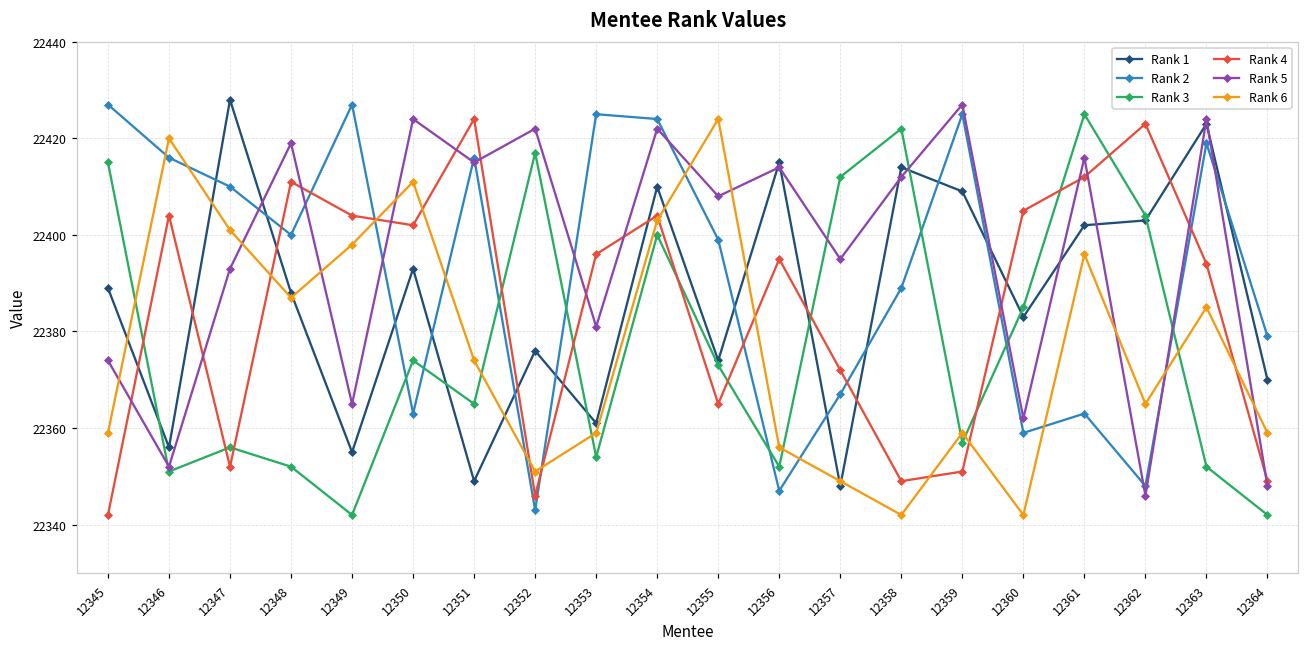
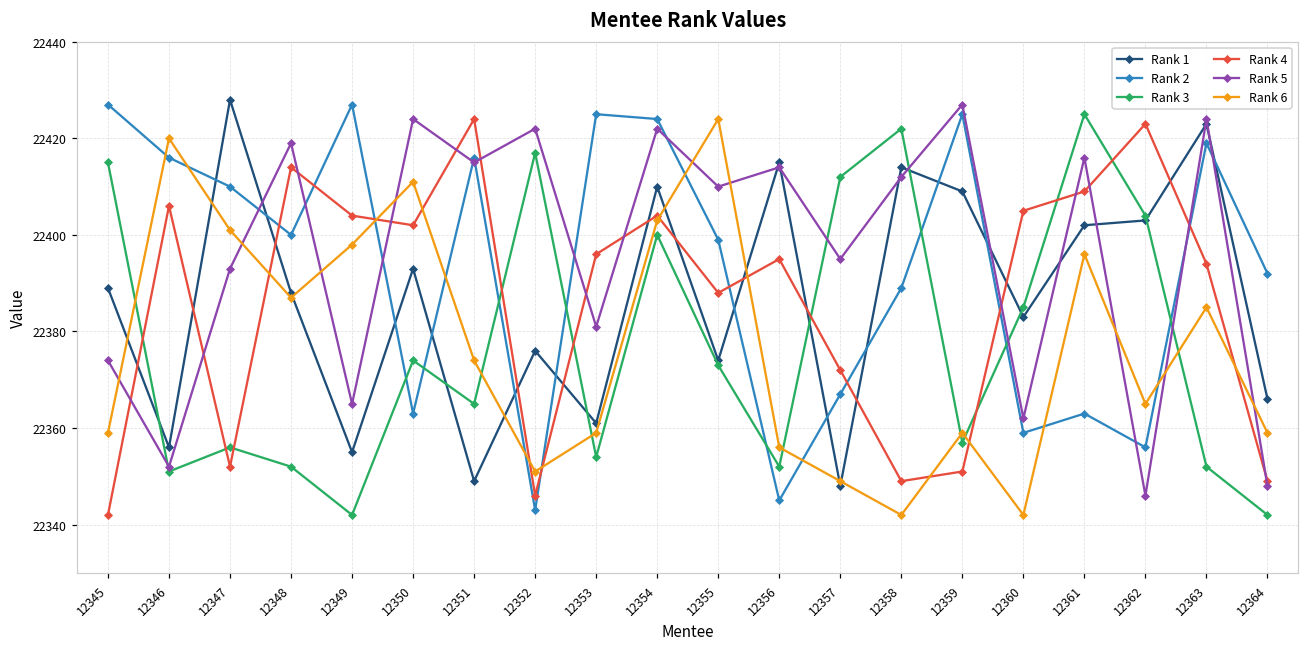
  {
    "Rank 1": {
      "12345": 22389,
      "12346": 22356,
      "12347": 22428,
      "12348": 22388,
      "12349": 22355,
      "12350": 22393,
      "12351": 22349,
      "12352": 22376,
      "12353": 22361,
      "12354": 22410,
      "12355": 22374,
      "12356": 22415,
      "12357": 22348,
      "12358": 22414,
      "12359": 22409,
      "12360": 22383,
      "12361": 22402,
      "12362": 22403,
      "12363": 22423,
-     "12364": 22370
+     "12364": 22366
    },
    "Rank 2": {
      "12345": 22427,
      "12346": 22416,
      "12347": 22410,
      "12348": 22400,
      "12349": 22427,
      "12350": 22363,
      "12351": 22416,
      "12352": 22343,
      "12353": 22425,
      "12354": 22424,
      "12355": 22399,
-     "12356": 22347,
+     "12356": 22345,
      "12357": 22367,
      "12358": 22389,
      "12359": 22425,
      "12360": 22359,
      "12361": 22363,
-     "12362": 22348,
+     "12362": 22356,
      "12363": 22419,
-     "12364": 22379
+     "12364": 22392
    },
    "Rank 3": {
      "12345": 22415,
      "12346": 22351,
      "12347": 22356,
      "12348": 22352,
      "12349": 22342,
      "12350": 22374,
      "12351": 22365,
      "12352": 22417,
      "12353": 22354,
      "12354": 22400,
      "12355": 22373,
      "12356": 22352,
      "12357": 22412,
      "12358": 22422,
      "12359": 22357,
      "12360": 22385,
      "12361": 22425,
      "12362": 22404,
      "12363": 22352,
      "12364": 22342
    },
    "Rank 4": {
      "12345": 22342,
-     "12346": 22404,
+     "12346": 22406,
      "12347": 22352,
-     "12348": 22411,
+     "12348": 22414,
      "12349": 22404,
      "12350": 22402,
      "12351": 22424,
      "12352": 22346,
      "12353": 22396,
      "12354": 22404,
-     "12355": 22365,
+     "12355": 22388,
      "12356": 22395,
      "12357": 22372,
      "12358": 22349,
      "12359": 22351,
      "12360": 22405,
-     "12361": 22412,
+     "12361": 22409,
      "12362": 22423,
      "12363": 22394,
      "12364": 22349
    },
    "Rank 5": {
      "12345": 22374,
      "12346": 22352,
      "12347": 22393,
      "12348": 22419,
      "12349": 22365,
      "12350": 22424,
      "12351": 22415,
      "12352": 22422,
      "12353": 22381,
      "12354": 22422,
-     "12355": 22408,
+     "12355": 22410,
      "12356": 22414,
      "12357": 22395,
      "12358": 22412,
      "12359": 22427,
      "12360": 22362,
      "12361": 22416,
      "12362": 22346,
      "12363": 22424,
      "12364": 22348
    },
    "Rank 6": {
      "12345": 22359,
      "12346": 22420,
      "12347": 22401,
      "12348": 22387,
      "12349": 22398,
      "12350": 22411,
      "12351": 22374,
      "12352": 22351,
      "12353": 22359,
      "12354": 22403,
      "12355": 22424,
      "12356": 22356,
      "12357": 22349,
      "12358": 22342,
      "12359": 22359,
      "12360": 22342,
      "12361": 22396,
      "12362": 22365,
      "12363": 22385,
      "12364": 22359
    }
  }
